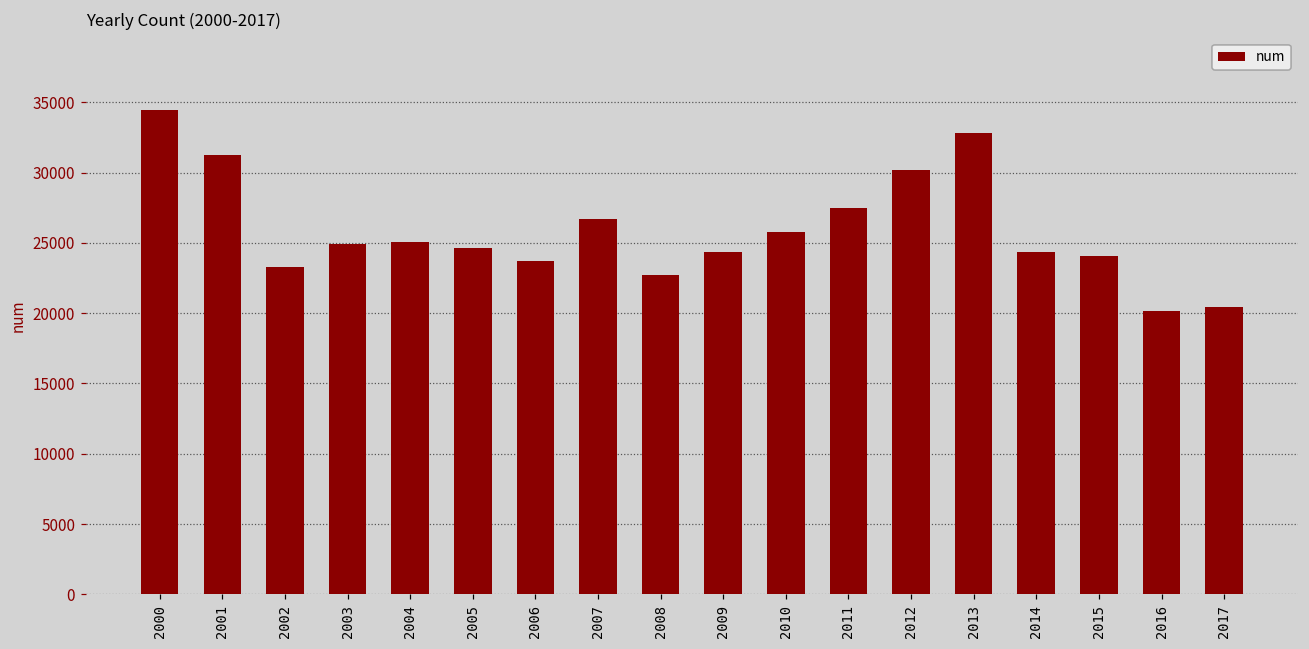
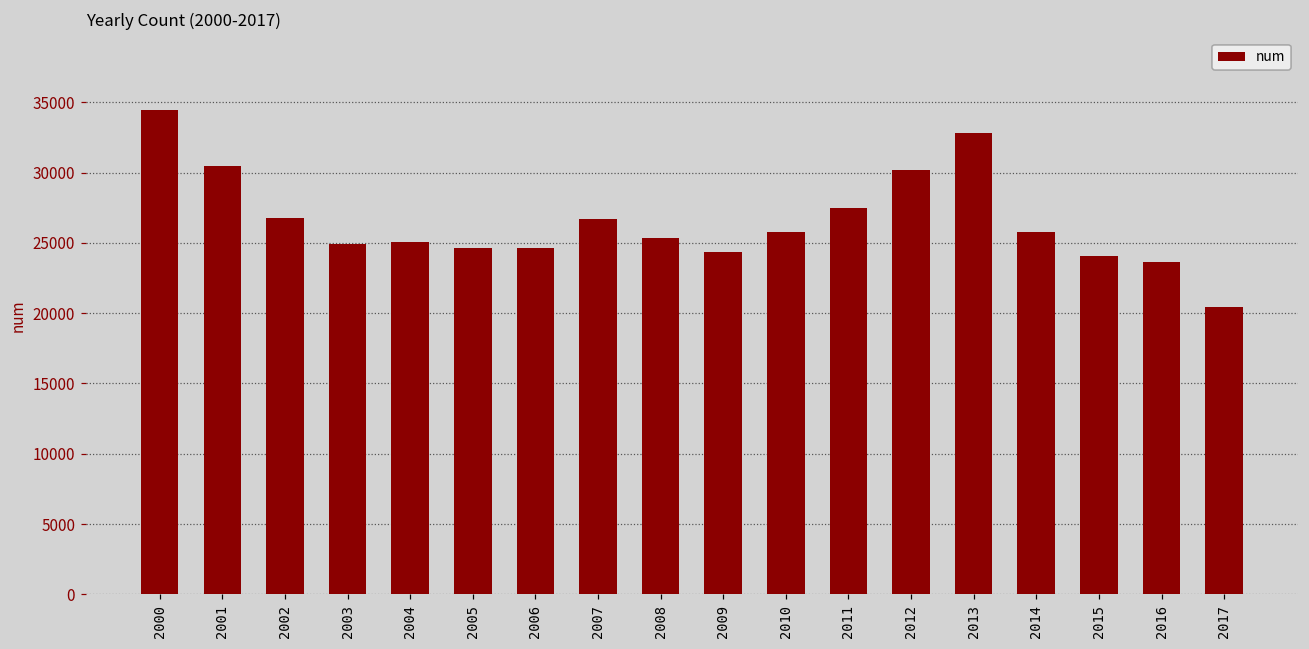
  {
    "2000": 34400,
-   "2001": 31300,
-   "2002": 23300,
+   "2001": 30500,
+   "2002": 26800,
    "2003": 24900,
    "2004": 25100,
    "2005": 24700,
-   "2006": 23700,
+   "2006": 24700,
    "2007": 26700,
-   "2008": 22700,
+   "2008": 25400,
    "2009": 24400,
    "2010": 25800,
    "2011": 27500,
    "2012": 30200,
    "2013": 32800,
-   "2014": 24400,
+   "2014": 25800,
    "2015": 24100,
-   "2016": 20100,
+   "2016": 23600,
    "2017": 20400
  }
